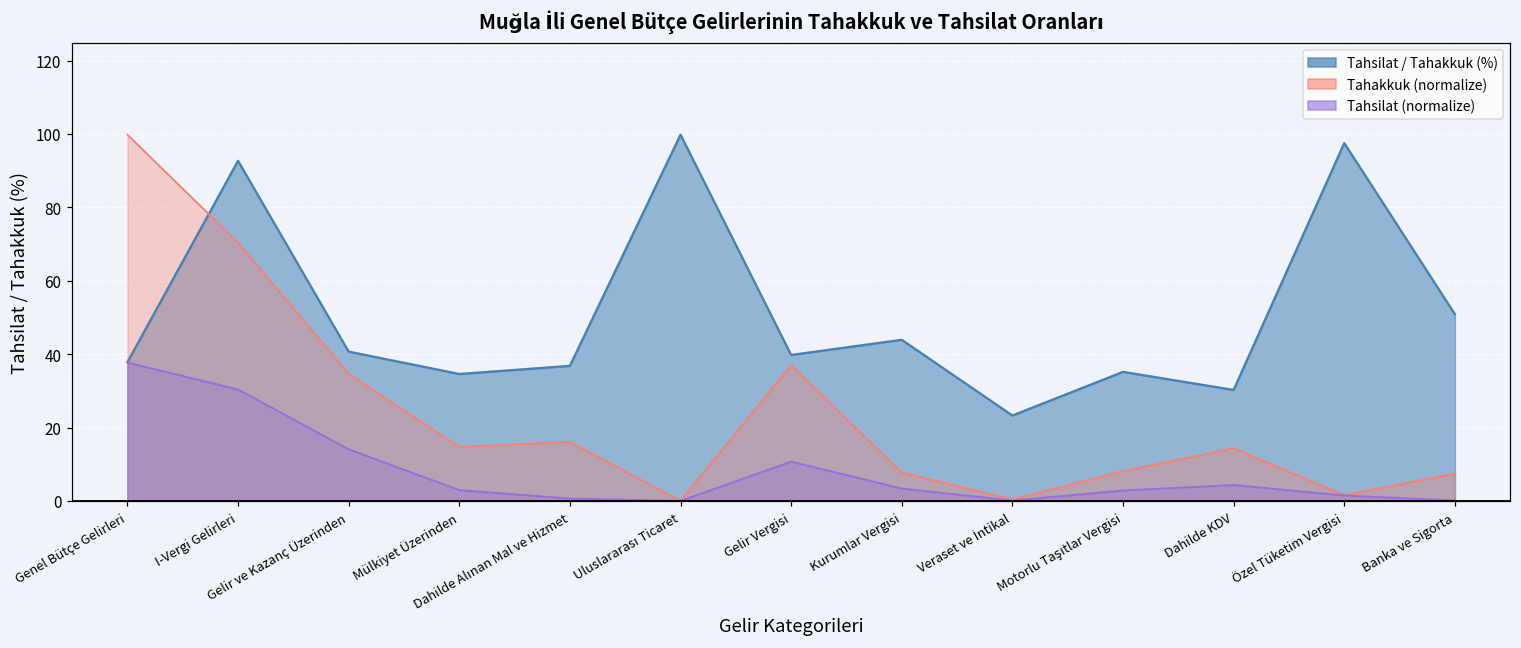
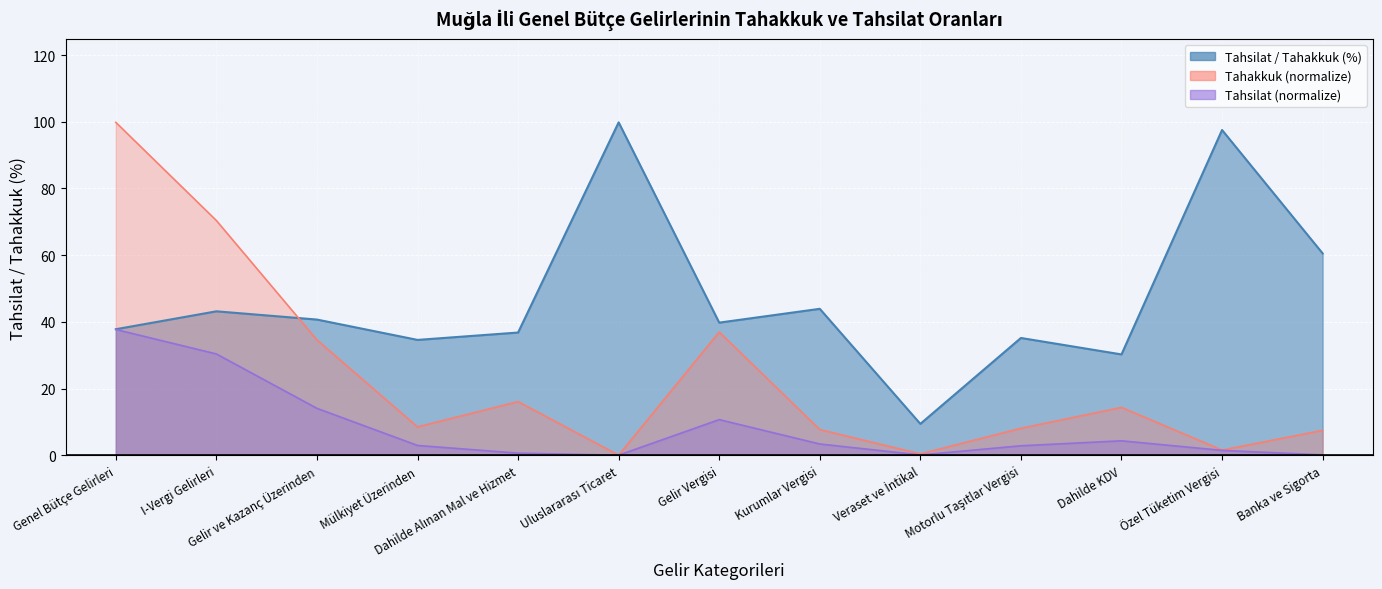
  {
    "Tahsilat / Tahakkuk (%)": {
-     "I-Vergi Gelirleri": 93,
+     "I-Vergi Gelirleri": 43,
      "Gelir ve Kazanç Üzerinden": 41,
      "Mülkiyet Üzerinden": 35,
      "Dahilde Alınan Mal ve Hizmet": 37,
      "Uluslararası Ticaret": 100,
      "Gelir Vergisi": 40,
      "Kurumlar Vergisi": 44,
-     "Veraset ve İntikal": 23,
+     "Veraset ve İntikal": 9,
      "Motorlu Taşıtlar Vergisi": 35,
      "Dahilde KDV": 30,
      "Özel Tüketim Vergisi": 98,
-     "Banka ve Sigorta": 51
+     "Banka ve Sigorta": 61
    },
    "Tahakkuk (normalize)": {
      "Genel Bütçe Gelirleri": 100,
      "I-Vergi Gelirleri": 70,
      "Gelir ve Kazanç Üzerinden": 35,
-     "Mülkiyet Üzerinden": 15,
+     "Mülkiyet Üzerinden": 9,
      "Dahilde Alınan Mal ve Hizmet": 16,
      "Gelir Vergisi": 37,
      "Kurumlar Vergisi": 8,
      "Motorlu Taşıtlar Vergisi": 8,
      "Dahilde KDV": 14,
      "Banka ve Sigorta": 7
    },
    "Tahsilat (normalize)": {
      "I-Vergi Gelirleri": 30,
      "Gelir ve Kazanç Üzerinden": 14,
      "Mülkiyet Üzerinden": 3,
      "Dahilde Alınan Mal ve Hizmet": 1,
      "Gelir Vergisi": 11,
      "Kurumlar Vergisi": 3,
      "Motorlu Taşıtlar Vergisi": 3,
      "Dahilde KDV": 4,
      "Banka ve Sigorta": 0
    }
  }
